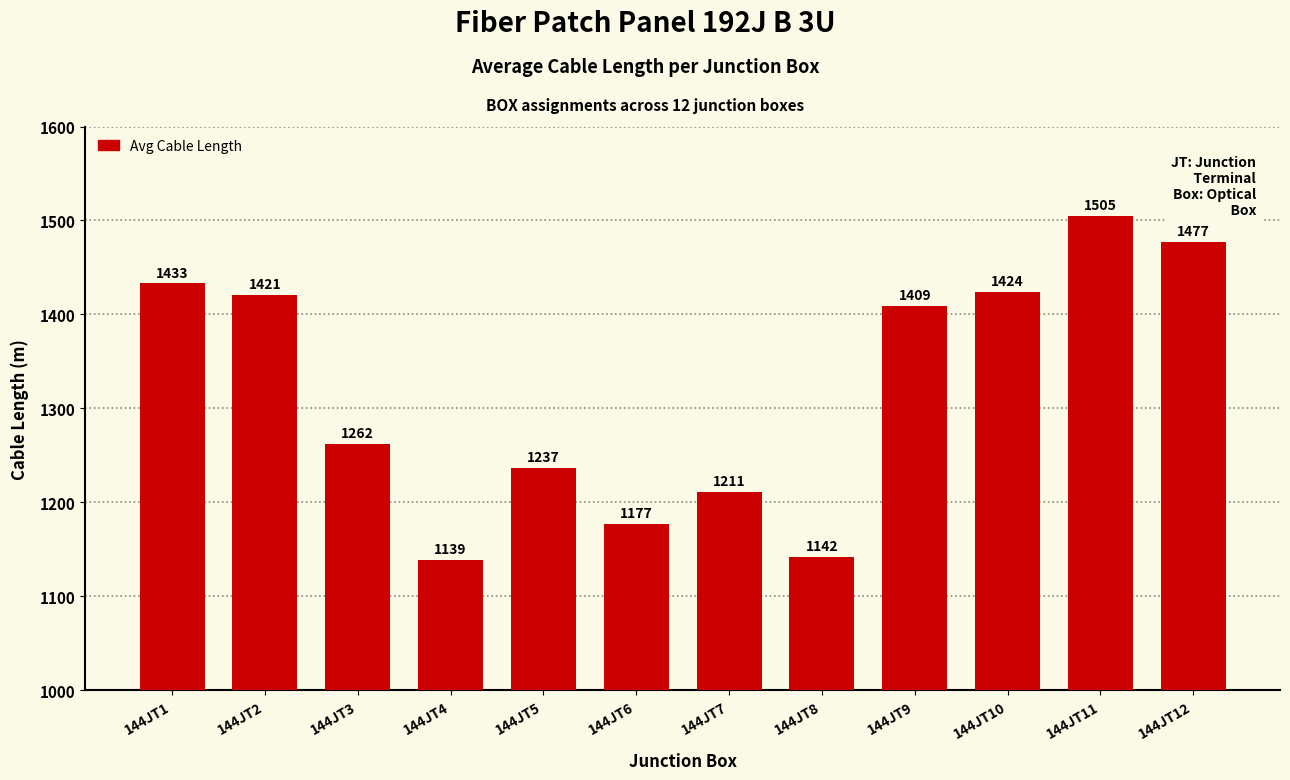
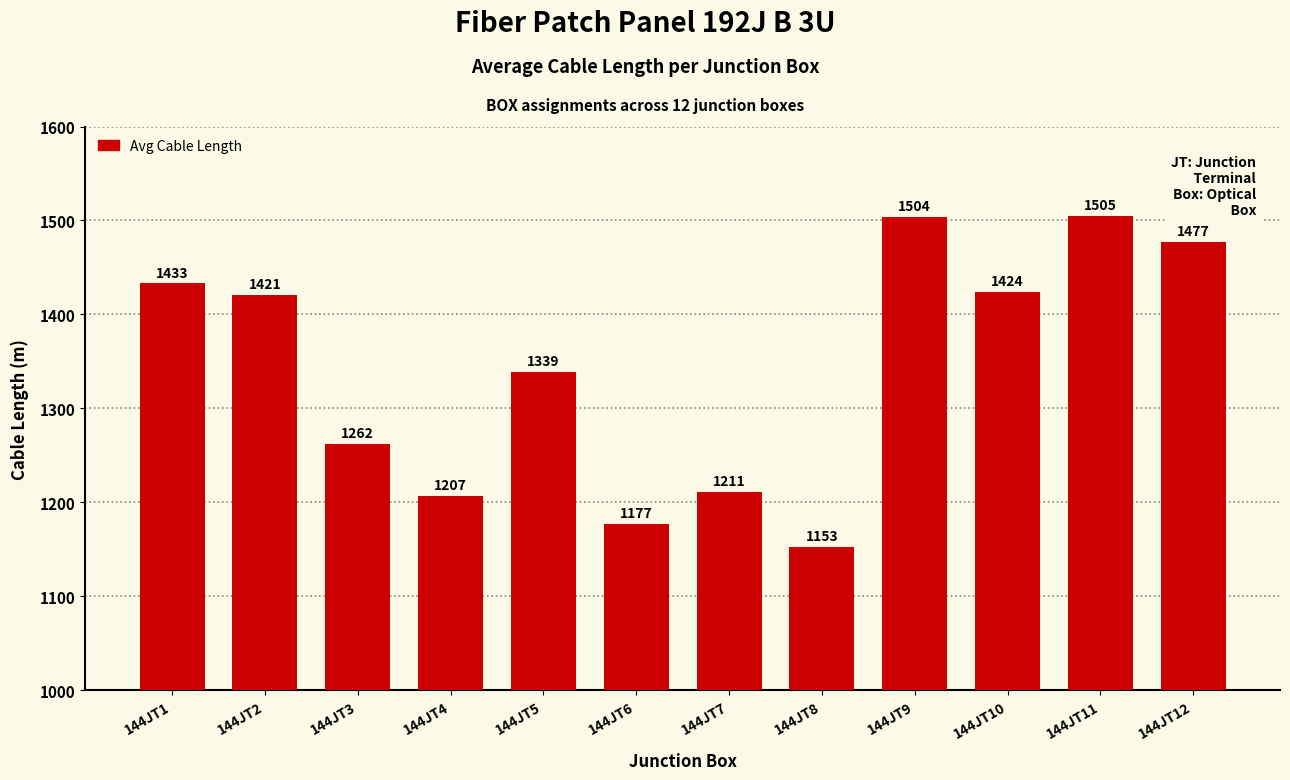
  {
    "144JT1": 1433,
    "144JT2": 1421,
    "144JT3": 1262,
-   "144JT4": 1139,
-   "144JT5": 1237,
+   "144JT4": 1207,
+   "144JT5": 1339,
    "144JT6": 1177,
    "144JT7": 1211,
-   "144JT8": 1142,
-   "144JT9": 1409,
+   "144JT8": 1153,
+   "144JT9": 1504,
    "144JT10": 1424,
    "144JT11": 1505,
    "144JT12": 1477
  }
